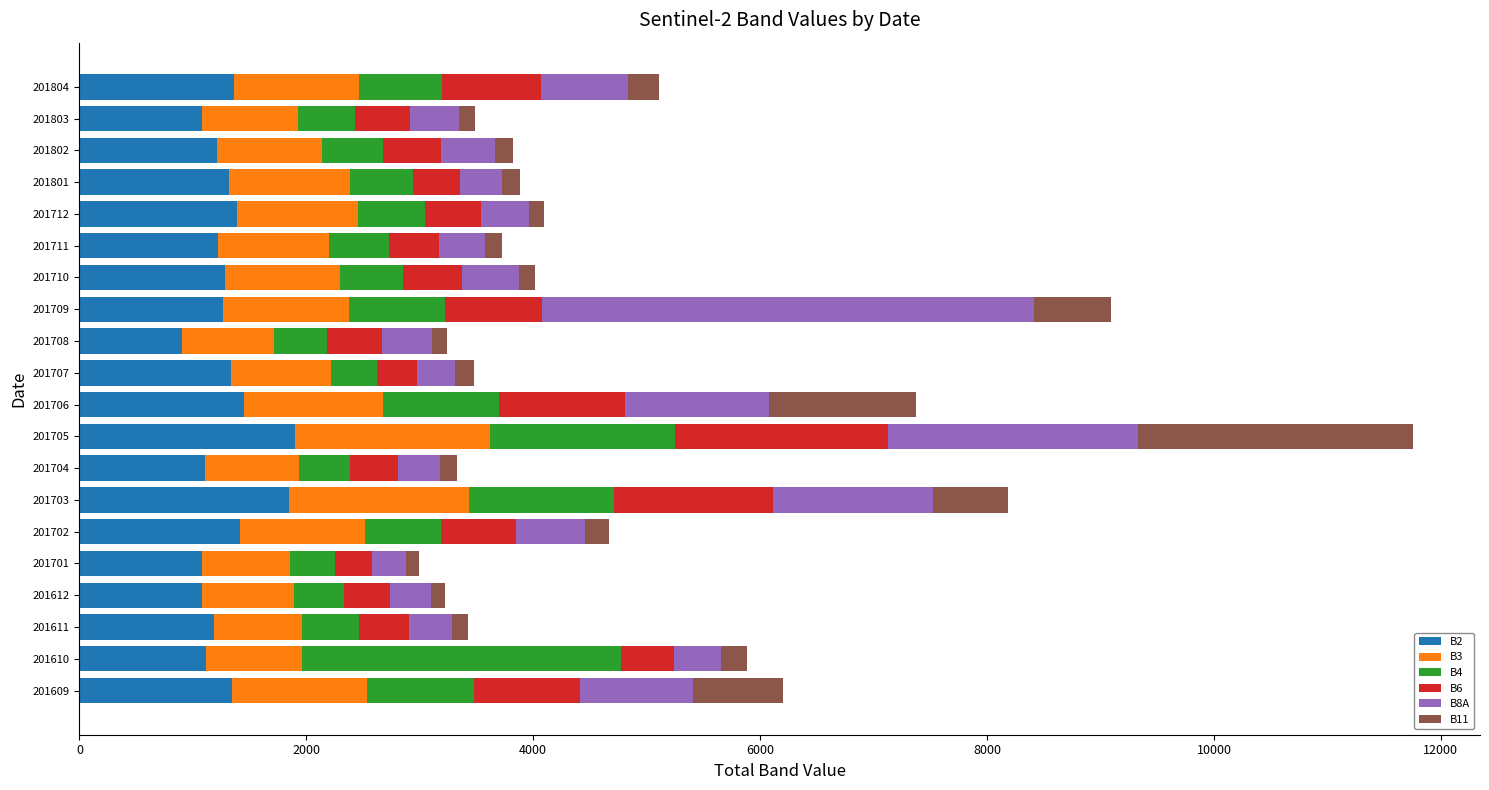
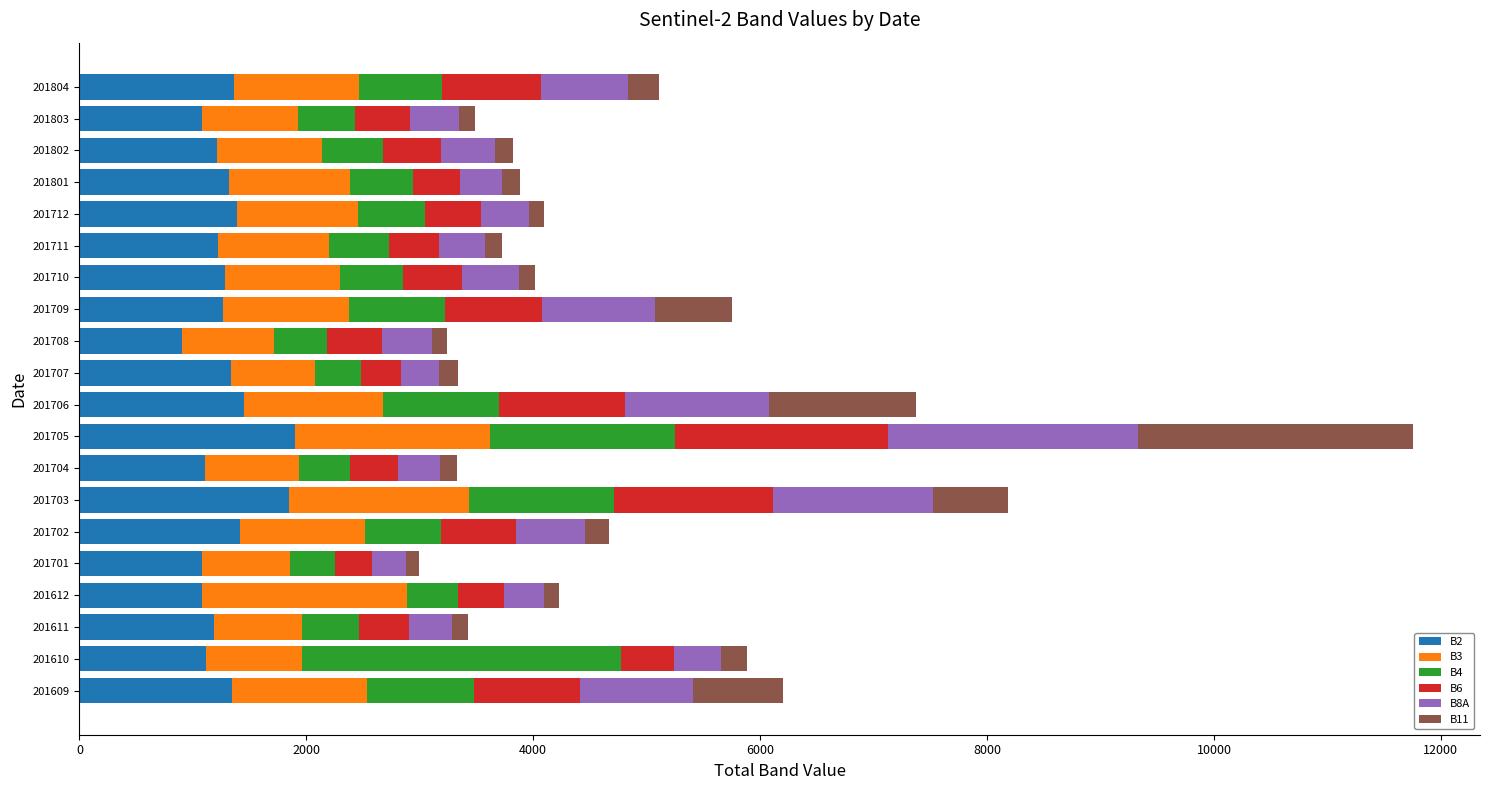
  {
    "B2": {
      "201804": 1370,
      "201803": 1080,
      "201802": 1220,
      "201801": 1320,
      "201712": 1390,
      "201711": 1220,
      "201710": 1280,
      "201709": 1270,
      "201708": 900,
      "201707": 1340,
      "201706": 1450,
      "201705": 1900,
      "201704": 1110,
      "201703": 1840,
      "201702": 1420,
      "201701": 1080,
      "201612": 1080,
      "201611": 1190,
      "201610": 1120,
      "201609": 1350
    },
    "B3": {
      "201804": 1100,
      "201803": 850,
      "201802": 920,
      "201801": 1060,
      "201712": 1070,
      "201711": 990,
      "201710": 1010,
      "201709": 1110,
      "201708": 820,
-     "201707": 880,
+     "201707": 740,
      "201706": 1230,
      "201705": 1720,
      "201704": 820,
      "201703": 1590,
      "201702": 1100,
      "201701": 780,
-     "201612": 810,
+     "201612": 1810,
      "201611": 780,
      "201610": 850,
      "201609": 1190
    },
    "B4": {
      "201804": 730,
      "201803": 500,
      "201802": 540,
      "201801": 550,
      "201712": 590,
      "201711": 520,
      "201710": 560,
      "201709": 850,
      "201708": 470,
      "201707": 400,
      "201706": 1020,
      "201705": 1630,
      "201704": 450,
      "201703": 1280,
      "201702": 670,
      "201701": 390,
      "201612": 450,
      "201611": 500,
      "201610": 2810,
      "201609": 940
    },
    "B6": {
      "201804": 870,
      "201803": 490,
      "201802": 510,
      "201801": 410,
      "201712": 500,
      "201711": 440,
      "201710": 530,
      "201709": 850,
      "201708": 480,
      "201707": 350,
      "201706": 1110,
      "201705": 1870,
      "201704": 430,
      "201703": 1400,
      "201702": 660,
      "201701": 330,
      "201612": 410,
      "201611": 430,
      "201610": 470,
      "201609": 930
    },
    "B8A": {
      "201804": 770,
      "201803": 430,
      "201802": 480,
      "201801": 380,
      "201712": 430,
      "201711": 410,
      "201710": 500,
-     "201709": 4340,
+     "201709": 990,
      "201708": 440,
      "201707": 330,
      "201706": 1270,
      "201705": 2210,
      "201704": 370,
      "201703": 1410,
      "201702": 610,
      "201701": 300,
      "201612": 350,
      "201611": 380,
      "201610": 410,
      "201609": 1000
    },
    "B11": {
      "201804": 270,
      "201803": 140,
      "201802": 170,
      "201801": 160,
      "201712": 130,
      "201711": 150,
      "201710": 150,
      "201709": 680,
      "201708": 140,
      "201707": 170,
      "201706": 1290,
      "201705": 2420,
      "201704": 150,
      "201703": 660,
      "201702": 210,
      "201701": 110,
      "201612": 130,
      "201611": 140,
      "201610": 230,
      "201609": 790
    }
  }
